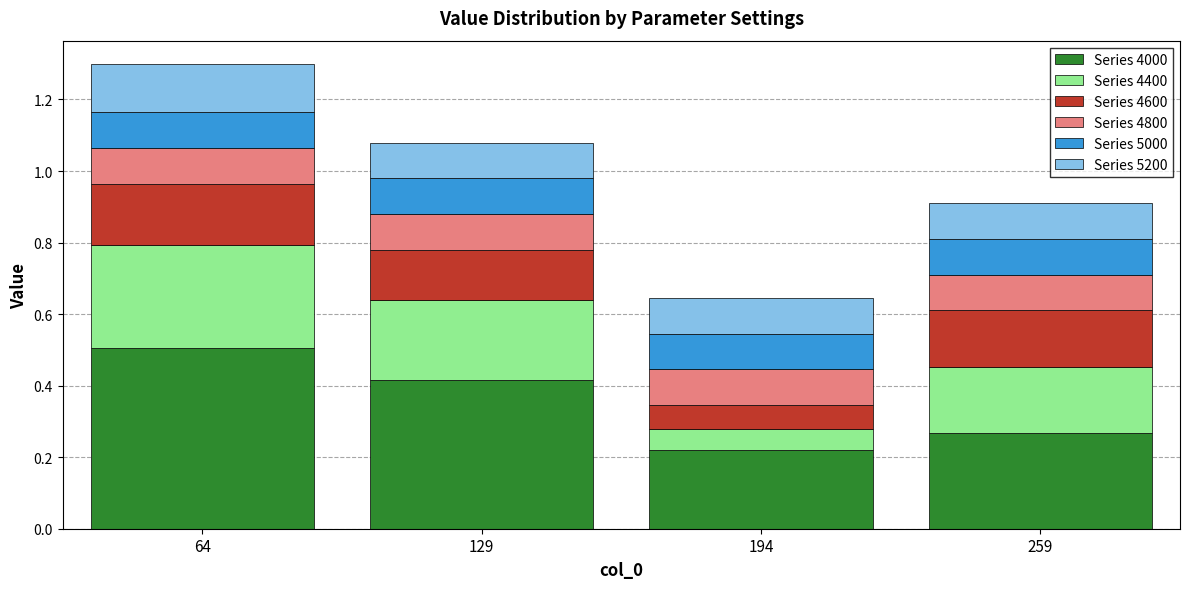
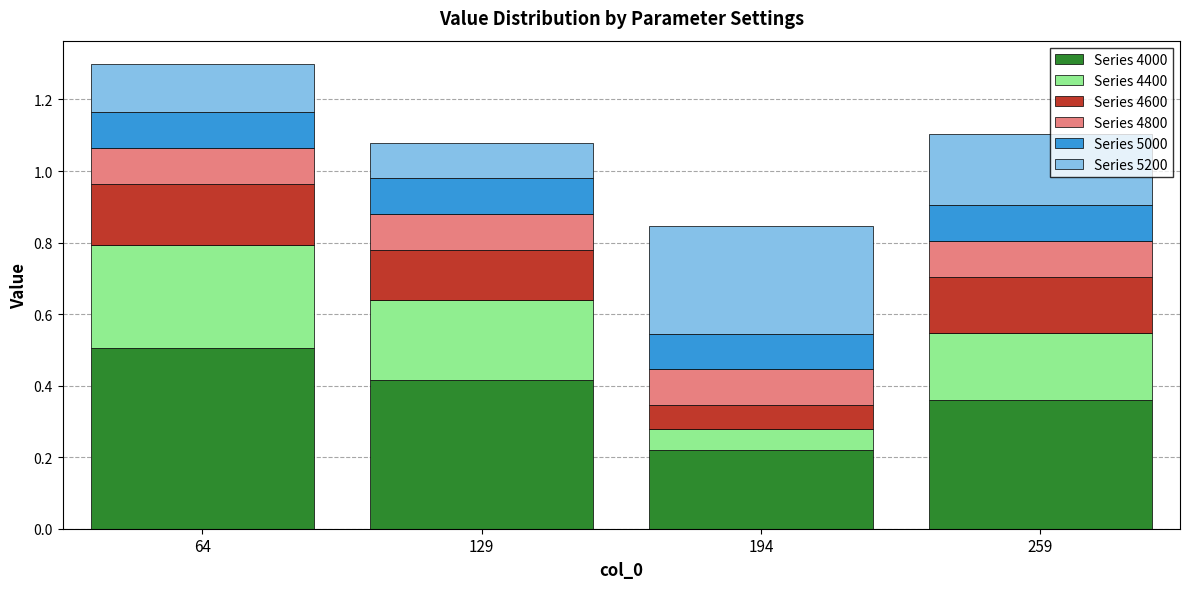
  {
    "Series 4000": {
      "64": 0.50,
      "129": 0.41,
      "194": 0.22,
-     "259": 0.27
+     "259": 0.36
    },
    "Series 4400": {
      "64": 0.29,
      "129": 0.22,
      "194": 0.06,
      "259": 0.19
    },
    "Series 4600": {
      "64": 0.17,
      "129": 0.14,
      "194": 0.07,
      "259": 0.16
    },
    "Series 4800": {
      "64": 0.10,
      "129": 0.10,
      "194": 0.10,
      "259": 0.10
    },
    "Series 5000": {
      "64": 0.10,
      "129": 0.10,
      "194": 0.10,
      "259": 0.10
    },
    "Series 5200": {
      "64": 0.14,
      "129": 0.1,
-     "194": 0.1,
-     "259": 0.1
+     "194": 0.3,
+     "259": 0.2
    }
  }
